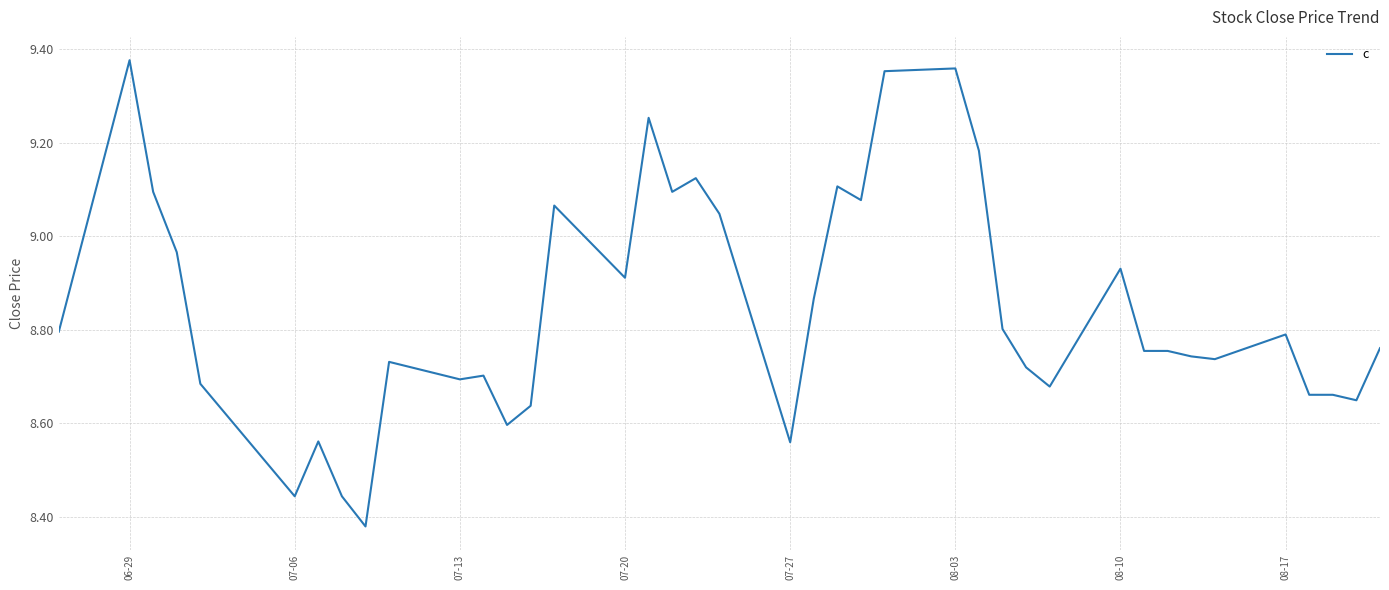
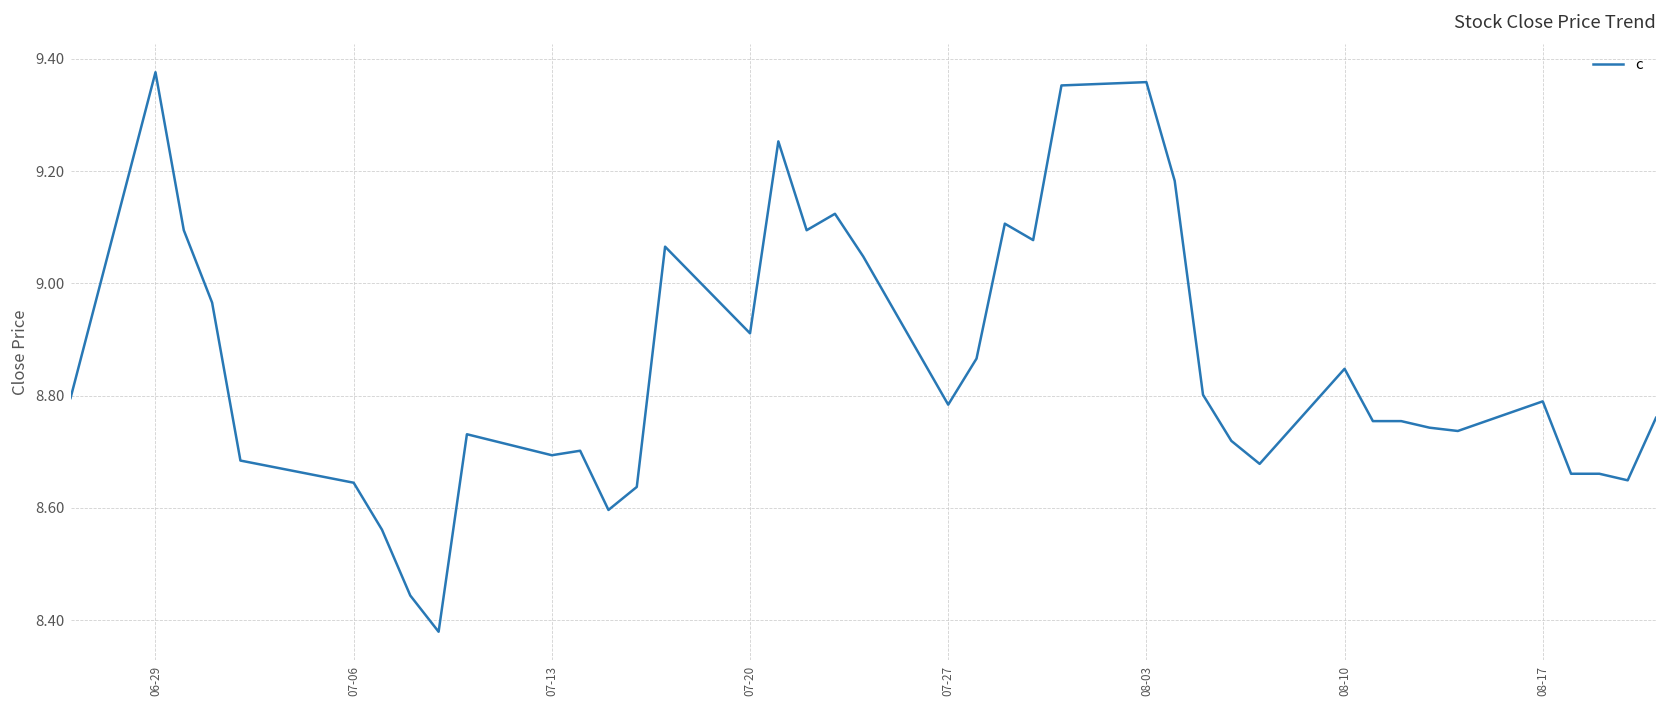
  {
    "06-29": 9.38,
-   "07-06": 8.44,
+   "07-06": 8.64,
    "07-13": 8.69,
    "07-20": 8.91,
-   "07-27": 8.56,
+   "07-27": 8.78,
    "08-03": 9.36,
-   "08-10": 8.93,
+   "08-10": 8.85,
    "08-17": 8.79
  }
